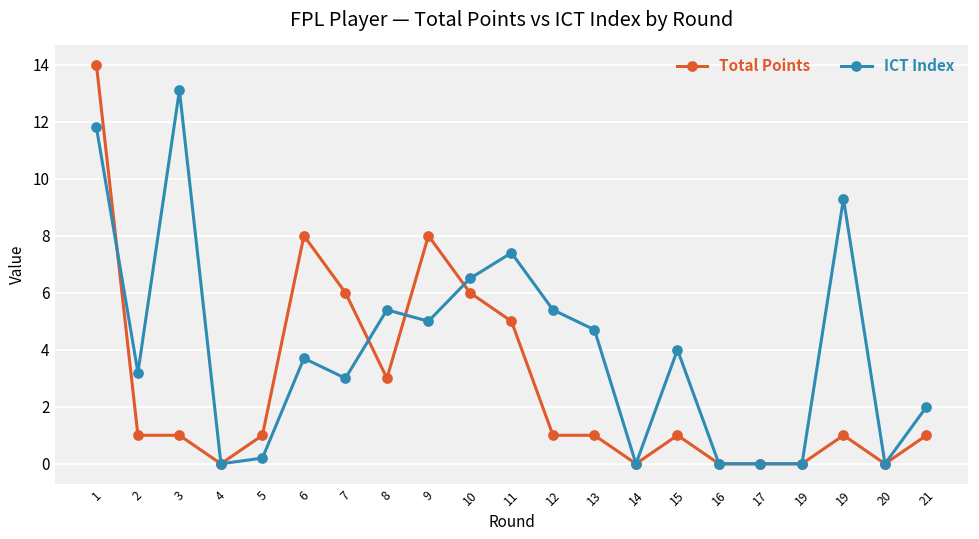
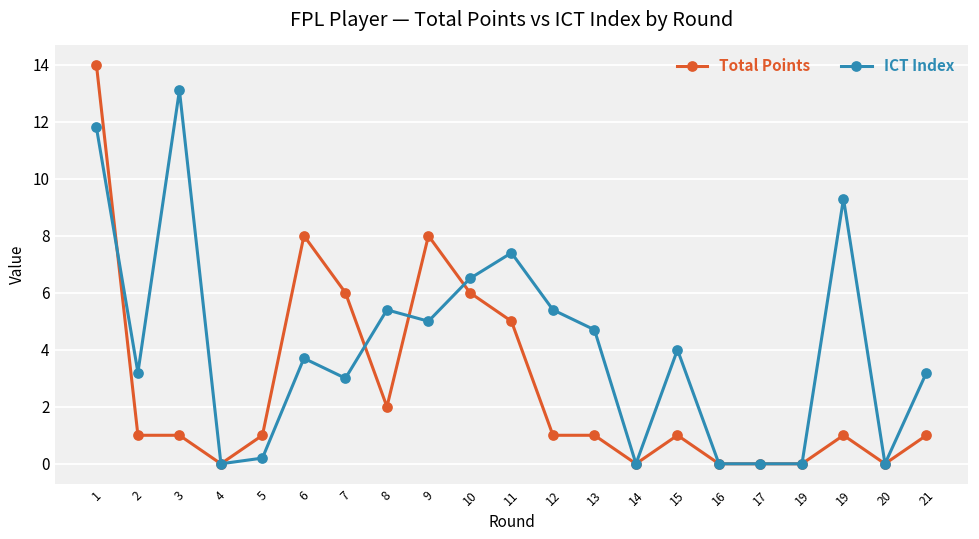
  {
    "Total Points": {
      "1": 14,
      "2": 1,
      "3": 1,
      "5": 1,
      "6": 8,
      "7": 6,
-     "8": 3,
+     "8": 2,
      "9": 8,
      "10": 6,
      "11": 5,
      "12": 1,
      "13": 1,
      "15": 1,
      "21": 1
    },
    "ICT Index": {
      "1": 11.8,
      "2": 3.2,
      "3": 13.1,
      "5": 0.2,
      "6": 3.7,
      "7": 3.0,
      "8": 5.4,
      "9": 5.0,
      "10": 6.5,
      "11": 7.4,
      "12": 5.4,
      "13": 4.7,
      "15": 4.0,
-     "21": 2.0
+     "21": 3.2
    }
  }
